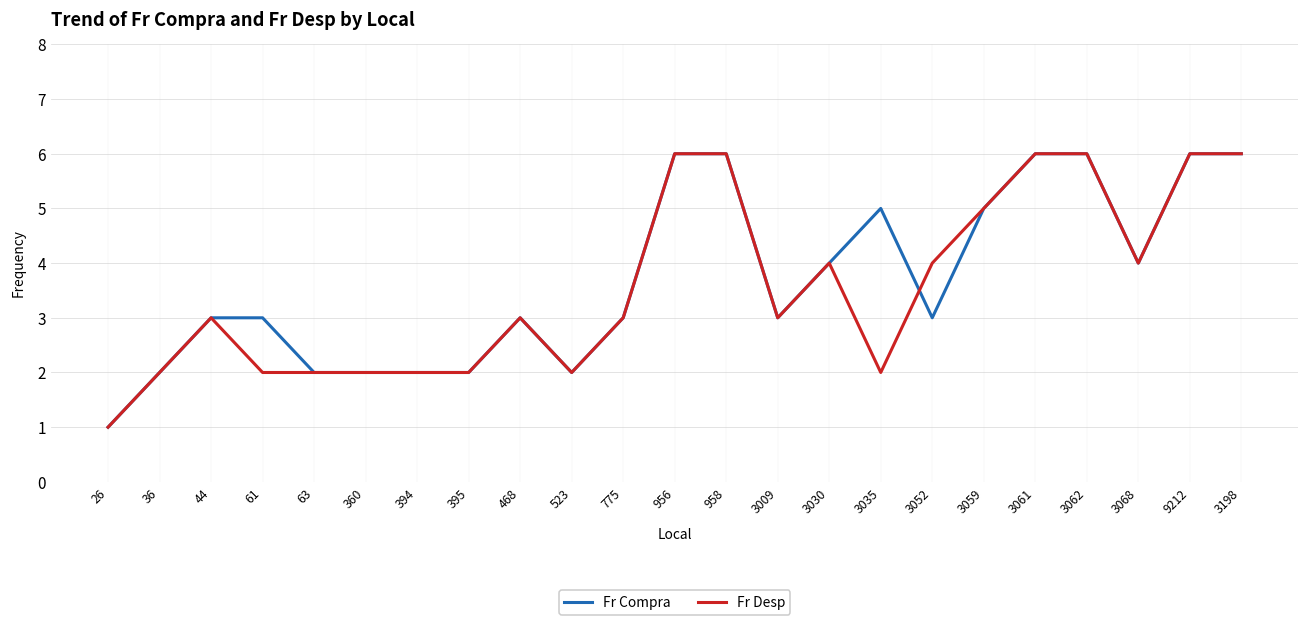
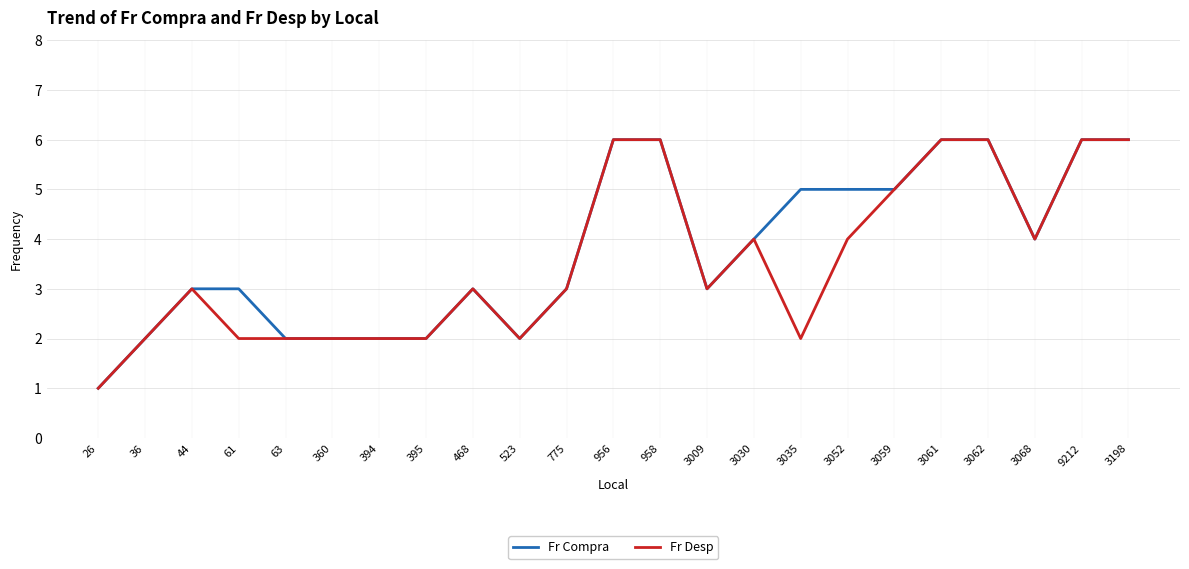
  {
    "Fr Compra": {
      "61": 3,
      "3035": 5,
-     "3052": 3
+     "3052": 5
    },
    "Fr Desp": {
      "61": 2,
      "3035": 2,
      "3052": 4
    }
  }
